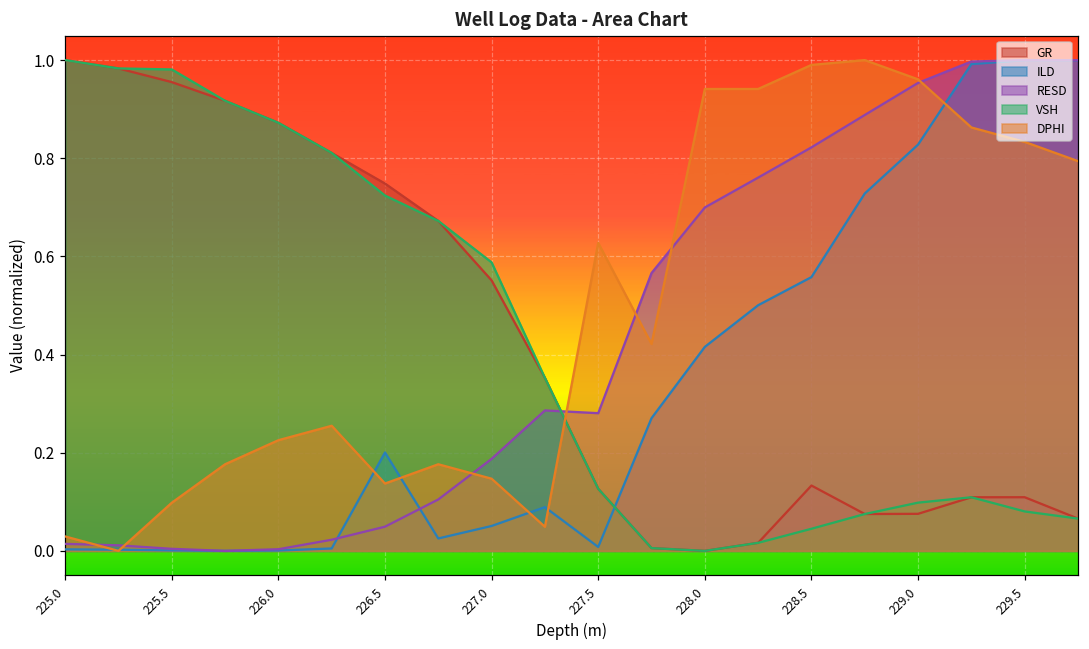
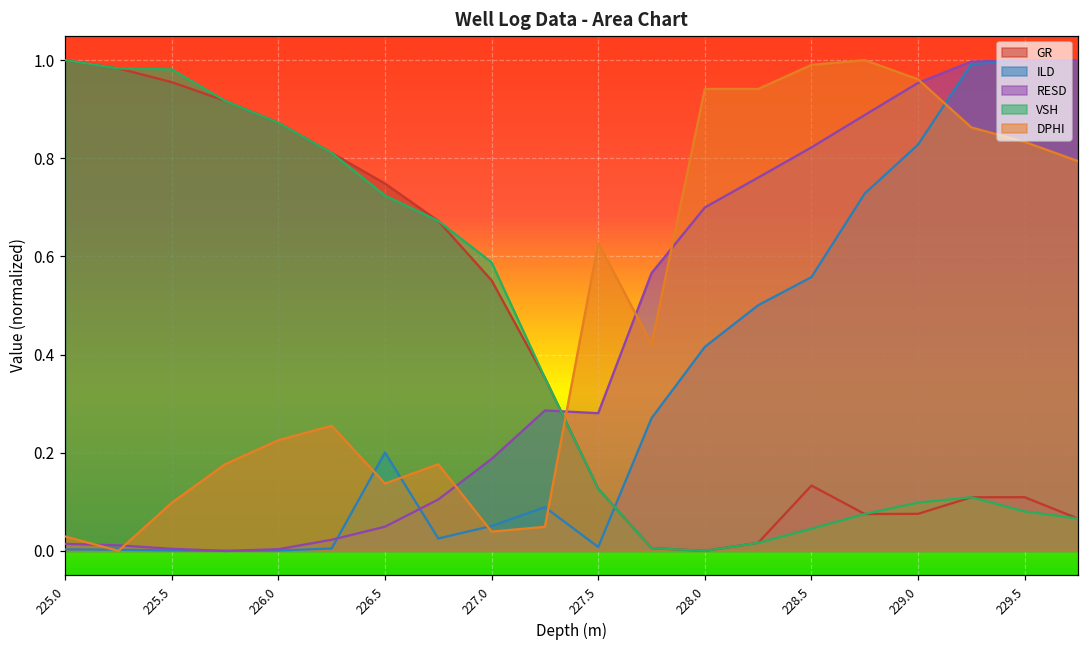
  {
    "GR": {
      "225.5": 0.96,
      "226.5": 0.75,
      "227.0": 0.55,
      "228.5": 0.13,
      "229.0": 0.08,
      "229.5": 0.11
    },
    "ILD": {
      "225.0": 0.00,
      "226.5": 0.20,
      "227.0": 0.05,
      "227.5": 0.01,
      "228.0": 0.42,
      "228.5": 0.56,
      "229.0": 0.83
    },
    "RESD": {
      "225.0": 0.01,
      "226.5": 0.05,
      "227.0": 0.19,
      "227.5": 0.28,
      "228.0": 0.70,
      "228.5": 0.82,
      "229.0": 0.95
    },
    "VSH": {
      "225.5": 0.98,
      "226.5": 0.72,
      "227.0": 0.59,
      "228.5": 0.05,
      "229.0": 0.10,
      "229.5": 0.08
    },
    "DPHI": {
      "225.0": 0.03,
      "225.5": 0.10,
      "226.0": 0.23,
      "226.5": 0.14,
-     "227.0": 0.15,
+     "227.0": 0.04,
      "227.5": 0.63,
      "228.0": 0.94,
      "228.5": 0.99,
      "229.0": 0.96,
      "229.5": 0.83
    }
  }
